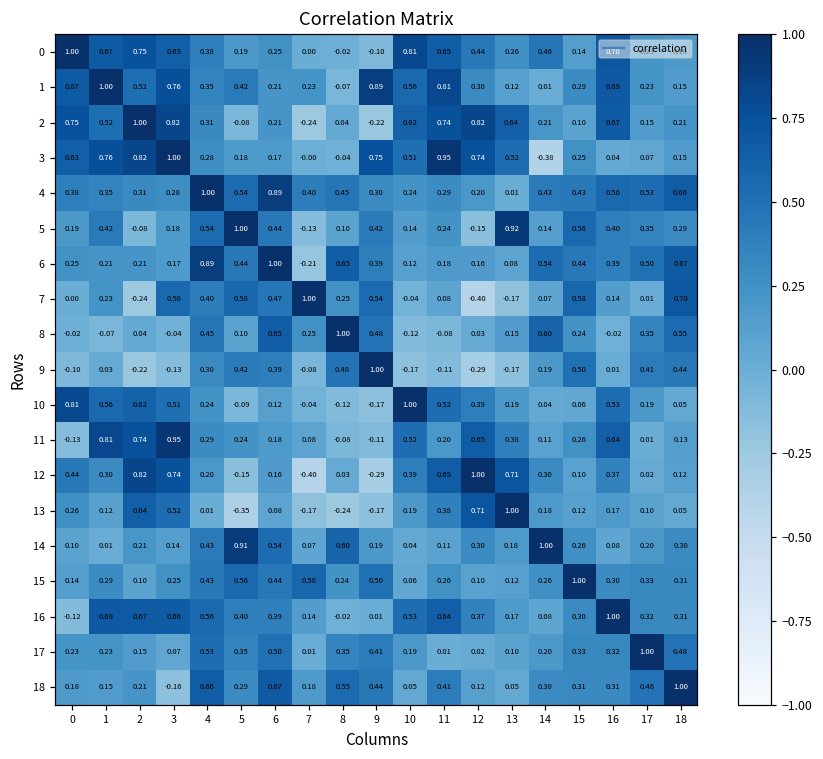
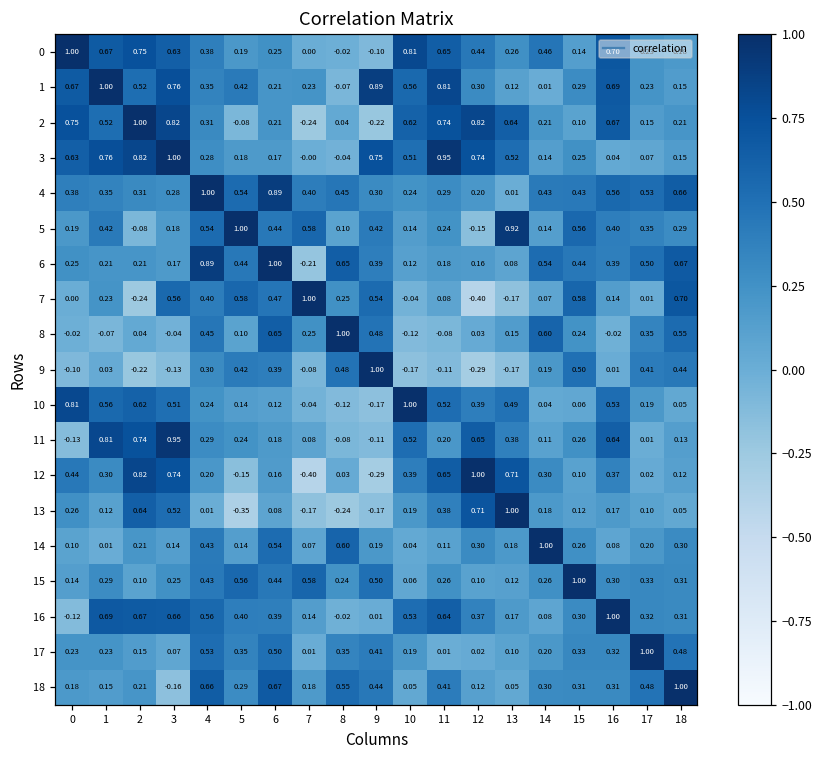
  {
    "3": {
      "0": 0.63,
      "1": 0.76,
      "2": 0.82,
      "3": 1.00,
      "4": 0.28,
      "5": 0.18,
      "6": 0.17,
      "7": -0.00,
      "8": -0.04,
      "9": 0.75,
      "10": 0.51,
      "11": 0.95,
      "12": 0.74,
      "13": 0.52,
-     "14": -0.38,
+     "14": 0.14,
      "15": 0.25,
      "16": 0.04,
      "17": 0.07,
      "18": 0.15
    },
    "5": {
      "0": 0.19,
      "1": 0.42,
      "2": -0.08,
      "3": 0.18,
      "4": 0.54,
      "5": 1.00,
      "6": 0.44,
-     "7": -0.13,
+     "7": 0.58,
      "8": 0.10,
      "9": 0.42,
      "10": 0.14,
      "11": 0.24,
      "12": -0.15,
      "13": 0.92,
      "14": 0.14,
      "15": 0.56,
      "16": 0.40,
      "17": 0.35,
      "18": 0.29
    },
    "10": {
      "0": 0.81,
      "1": 0.56,
      "2": 0.62,
      "3": 0.51,
      "4": 0.24,
-     "5": -0.09,
+     "5": 0.14,
      "6": 0.12,
      "7": -0.04,
      "8": -0.12,
      "9": -0.17,
      "10": 1.00,
      "11": 0.52,
      "12": 0.39,
-     "13": 0.19,
+     "13": 0.49,
      "14": 0.04,
      "15": 0.06,
      "16": 0.53,
      "17": 0.19,
      "18": 0.05
    },
    "14": {
      "0": 0.10,
      "1": 0.01,
      "2": 0.21,
      "3": 0.14,
      "4": 0.43,
-     "5": 0.91,
+     "5": 0.14,
      "6": 0.54,
      "7": 0.07,
      "8": 0.60,
      "9": 0.19,
      "10": 0.04,
      "11": 0.11,
      "12": 0.30,
      "13": 0.18,
      "14": 1.00,
      "15": 0.26,
      "16": 0.08,
      "17": 0.20,
      "18": 0.30
    }
  }
